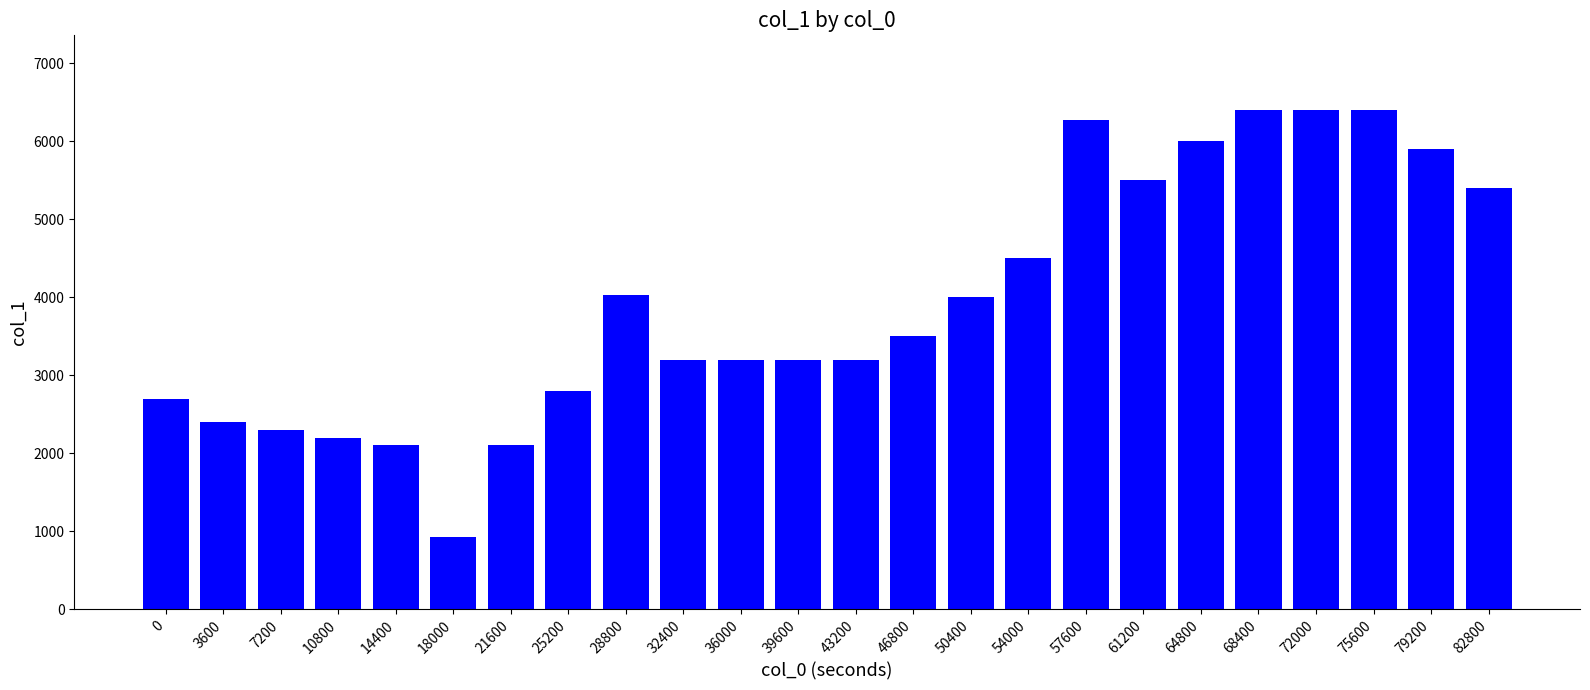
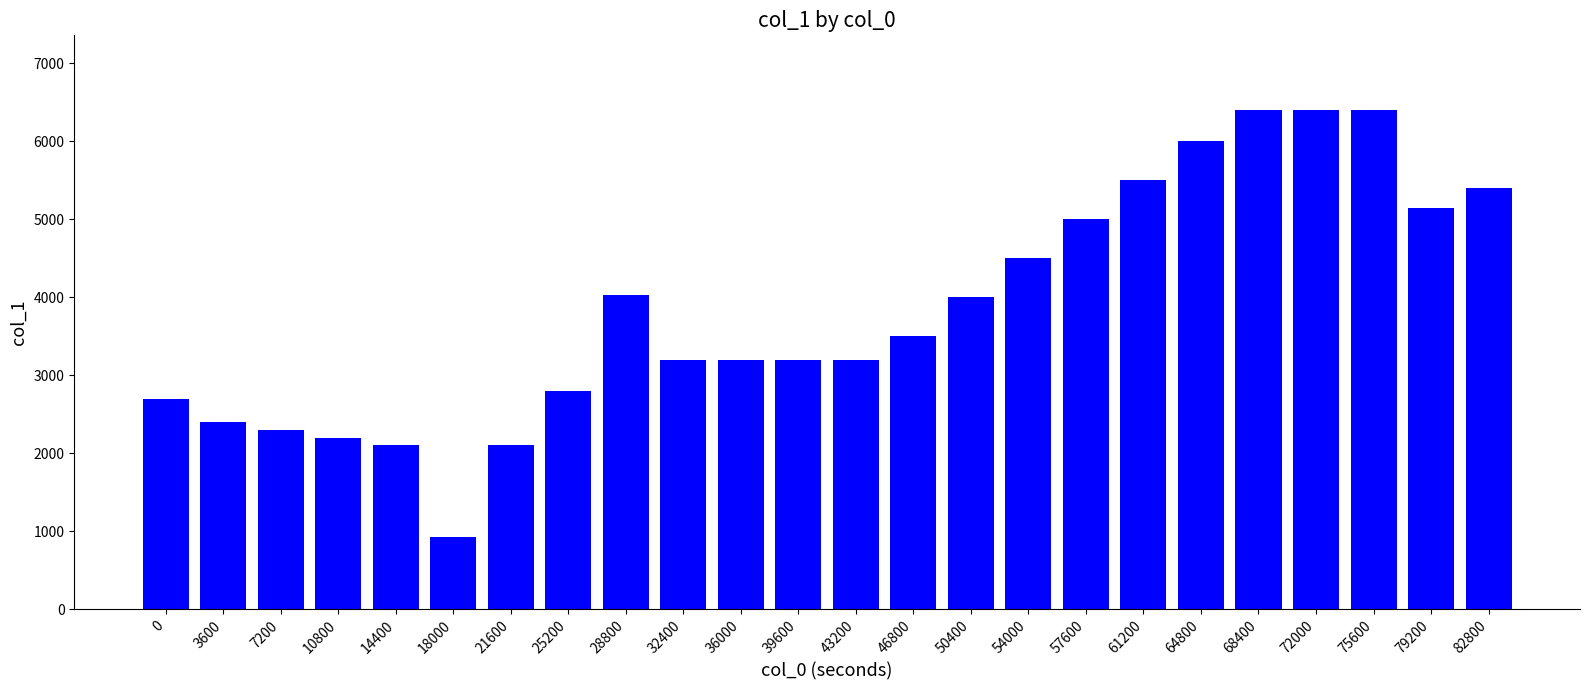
  {
    "0": 2700,
    "3600": 2400,
    "7200": 2300,
    "10800": 2200,
    "14400": 2100,
    "18000": 900,
    "21600": 2100,
    "25200": 2800,
    "28800": 4000,
    "32400": 3200,
    "36000": 3200,
    "39600": 3200,
    "43200": 3200,
    "46800": 3500,
    "50400": 4000,
    "54000": 4500,
-   "57600": 6300,
+   "57600": 5000,
    "61200": 5500,
    "64800": 6000,
    "68400": 6400,
    "72000": 6400,
    "75600": 6400,
-   "79200": 5900,
+   "79200": 5200,
    "82800": 5400
  }
